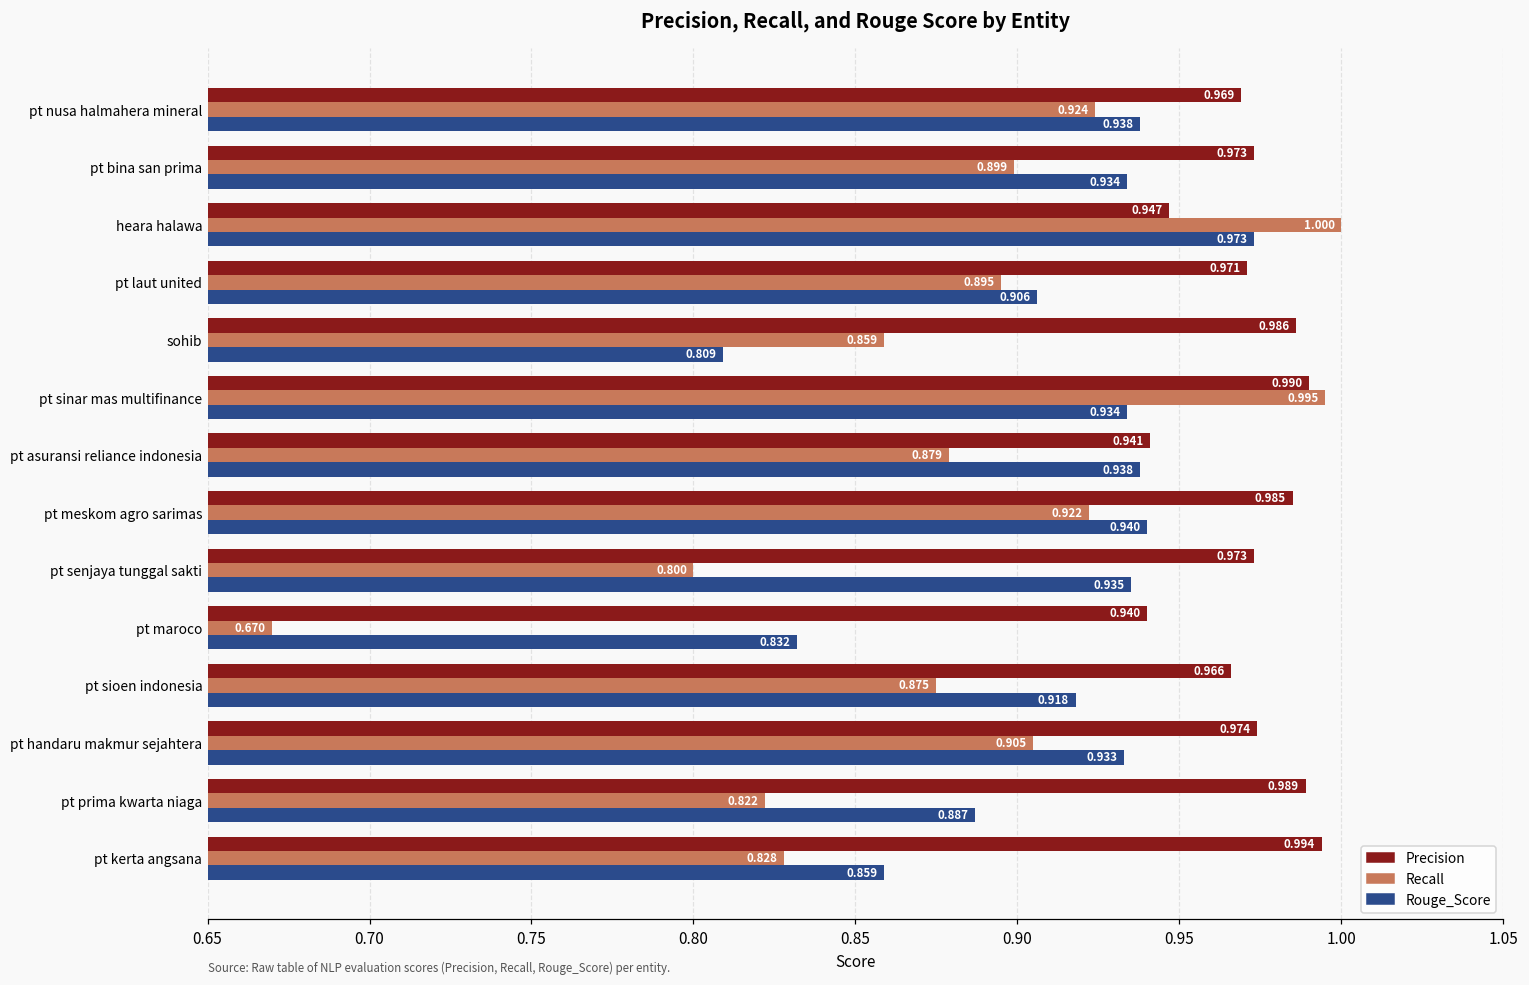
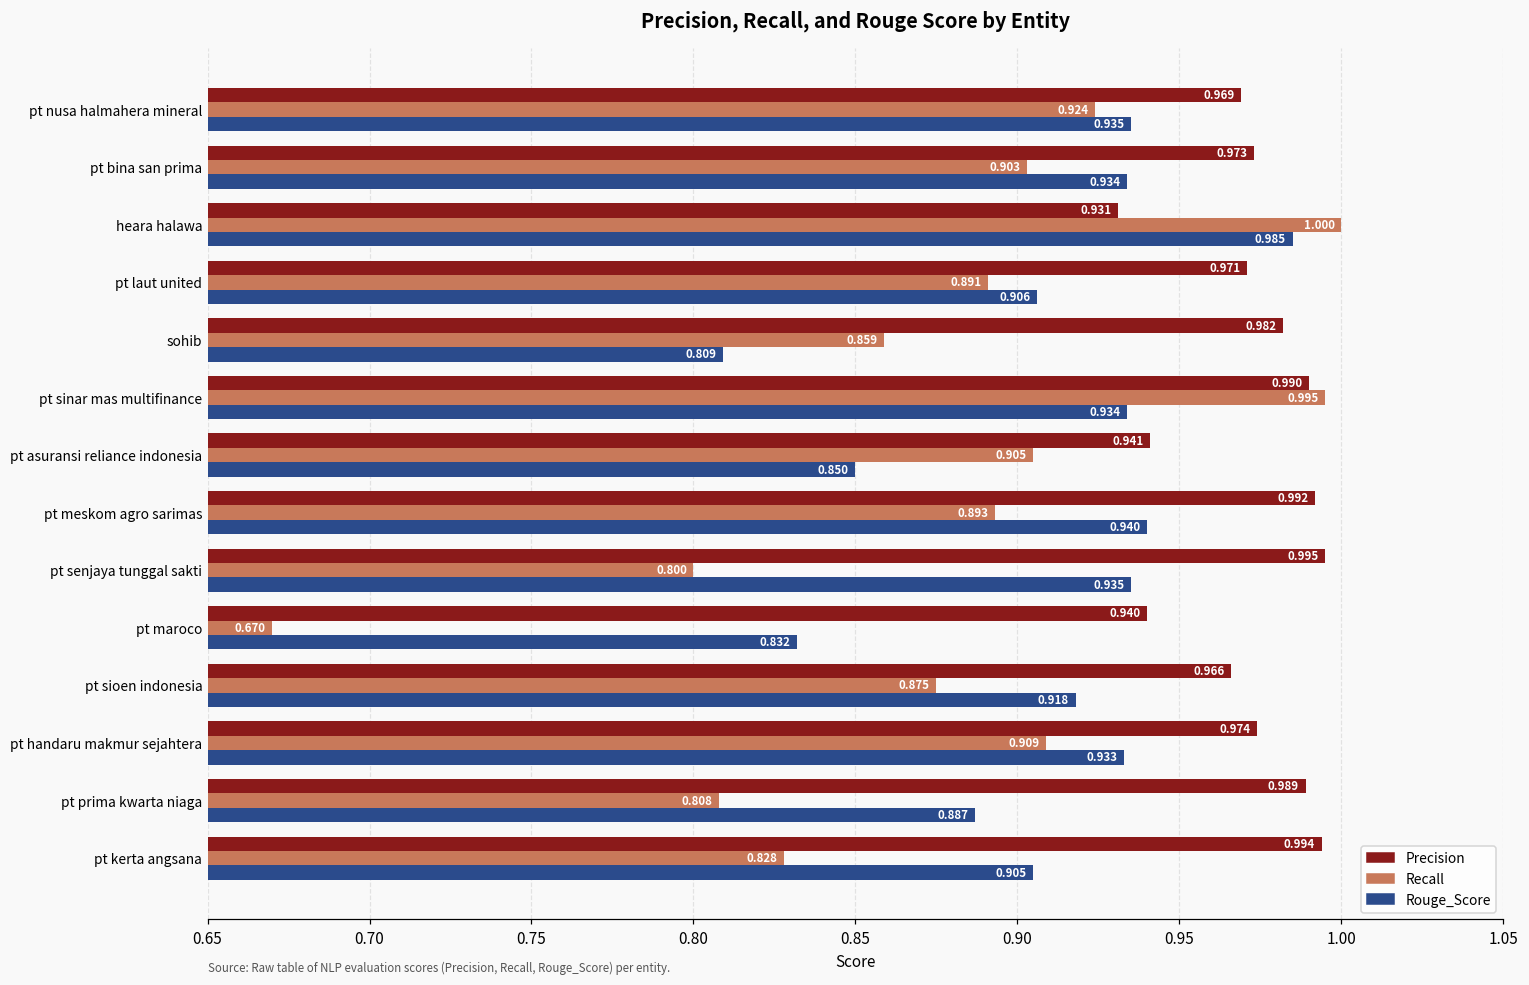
  {
    "Precision": {
      "pt nusa halmahera mineral": 0.969,
      "pt bina san prima": 0.973,
-     "heara halawa": 0.947,
+     "heara halawa": 0.931,
      "pt laut united": 0.971,
-     "sohib": 0.986,
+     "sohib": 0.982,
      "pt sinar mas multifinance": 0.990,
      "pt asuransi reliance indonesia": 0.941,
-     "pt meskom agro sarimas": 0.985,
-     "pt senjaya tunggal sakti": 0.973,
+     "pt meskom agro sarimas": 0.992,
+     "pt senjaya tunggal sakti": 0.995,
      "pt maroco": 0.940,
      "pt sioen indonesia": 0.966,
      "pt handaru makmur sejahtera": 0.974,
      "pt prima kwarta niaga": 0.989,
      "pt kerta angsana": 0.994
    },
    "Recall": {
      "pt nusa halmahera mineral": 0.924,
-     "pt bina san prima": 0.899,
+     "pt bina san prima": 0.903,
      "heara halawa": 1.000,
-     "pt laut united": 0.895,
+     "pt laut united": 0.891,
      "sohib": 0.859,
      "pt sinar mas multifinance": 0.995,
-     "pt asuransi reliance indonesia": 0.879,
-     "pt meskom agro sarimas": 0.922,
+     "pt asuransi reliance indonesia": 0.905,
+     "pt meskom agro sarimas": 0.893,
      "pt senjaya tunggal sakti": 0.800,
      "pt maroco": 0.670,
      "pt sioen indonesia": 0.875,
-     "pt handaru makmur sejahtera": 0.905,
-     "pt prima kwarta niaga": 0.822,
+     "pt handaru makmur sejahtera": 0.909,
+     "pt prima kwarta niaga": 0.808,
      "pt kerta angsana": 0.828
    },
    "Rouge_Score": {
-     "pt nusa halmahera mineral": 0.938,
+     "pt nusa halmahera mineral": 0.935,
      "pt bina san prima": 0.934,
-     "heara halawa": 0.973,
+     "heara halawa": 0.985,
      "pt laut united": 0.906,
      "sohib": 0.809,
      "pt sinar mas multifinance": 0.934,
-     "pt asuransi reliance indonesia": 0.938,
+     "pt asuransi reliance indonesia": 0.850,
      "pt meskom agro sarimas": 0.940,
      "pt senjaya tunggal sakti": 0.935,
      "pt maroco": 0.832,
      "pt sioen indonesia": 0.918,
      "pt handaru makmur sejahtera": 0.933,
      "pt prima kwarta niaga": 0.887,
-     "pt kerta angsana": 0.859
+     "pt kerta angsana": 0.905
    }
  }
